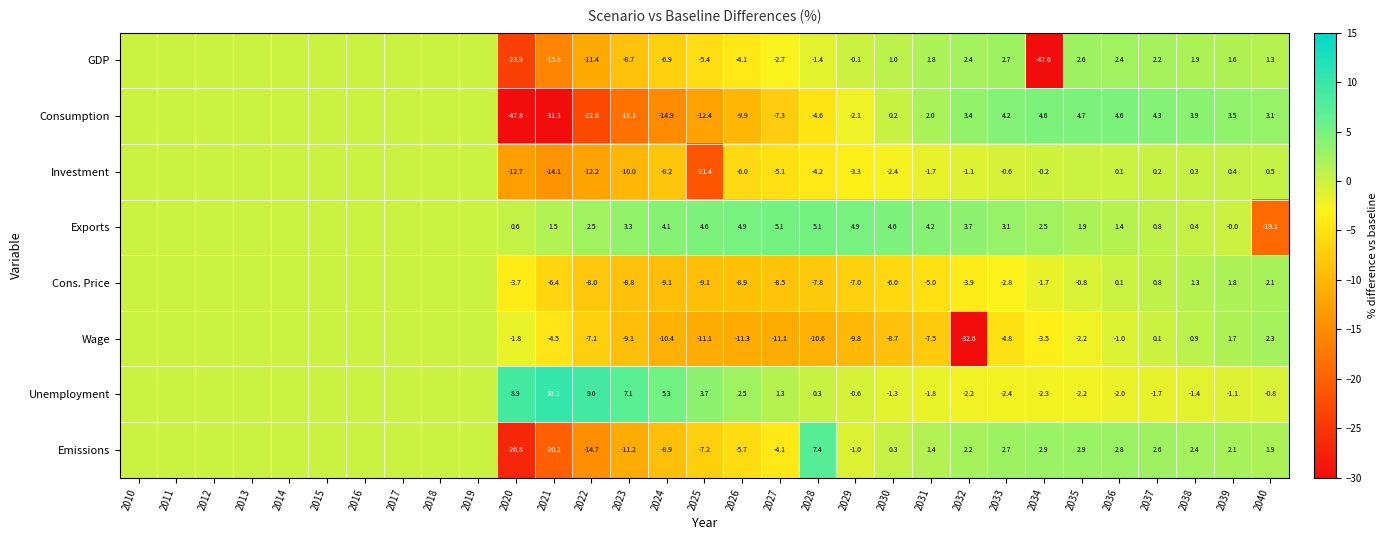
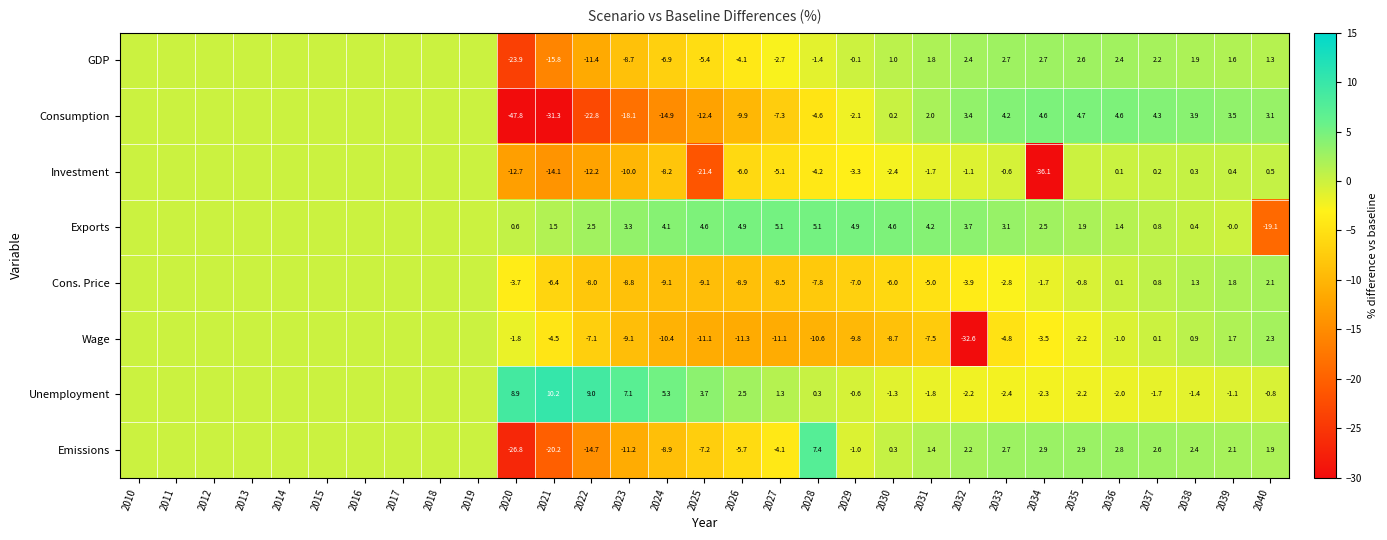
  {
    "GDP": {
      "2020": -23.9,
      "2021": -15.8,
      "2022": -11.4,
      "2023": -8.7,
      "2024": -6.9,
      "2025": -5.4,
      "2026": -4.1,
      "2027": -2.7,
      "2028": -1.4,
      "2029": -0.1,
      "2030": 1.0,
      "2031": 1.8,
      "2032": 2.4,
      "2033": 2.7,
-     "2034": -47.6,
+     "2034": 2.7,
      "2035": 2.6,
      "2036": 2.4,
      "2037": 2.2,
      "2038": 1.9,
      "2039": 1.6,
      "2040": 1.3
    },
    "Consumption": {
      "2020": -47.8,
      "2021": -31.3,
      "2022": -22.8,
      "2023": -18.1,
      "2024": -14.9,
      "2025": -12.4,
      "2026": -9.9,
      "2027": -7.3,
      "2028": -4.6,
      "2029": -2.1,
      "2030": 0.2,
      "2031": 2.0,
      "2032": 3.4,
      "2033": 4.2,
      "2034": 4.6,
      "2035": 4.7,
      "2036": 4.6,
      "2037": 4.3,
      "2038": 3.9,
      "2039": 3.5,
      "2040": 3.1
    },
    "Investment": {
      "2020": -12.7,
      "2021": -14.1,
      "2022": -12.2,
      "2023": -10.0,
      "2024": -8.2,
      "2025": -21.4,
      "2026": -6.0,
      "2027": -5.1,
      "2028": -4.2,
      "2029": -3.3,
      "2030": -2.4,
      "2031": -1.7,
      "2032": -1.1,
      "2033": -0.6,
-     "2034": -0.2,
+     "2034": -36.1,
      "2036": 0.1,
      "2037": 0.2,
      "2038": 0.3,
      "2039": 0.4,
      "2040": 0.5
    },
    "Exports": {
      "2020": 0.6,
      "2021": 1.5,
      "2022": 2.5,
      "2023": 3.3,
      "2024": 4.1,
      "2025": 4.6,
      "2026": 4.9,
      "2027": 5.1,
      "2028": 5.1,
      "2029": 4.9,
      "2030": 4.6,
      "2031": 4.2,
      "2032": 3.7,
      "2033": 3.1,
      "2034": 2.5,
      "2035": 1.9,
      "2036": 1.4,
      "2037": 0.8,
      "2038": 0.4,
      "2039": -0.0,
      "2040": -19.1
    },
    "Cons. Price": {
      "2020": -3.7,
      "2021": -6.4,
      "2022": -8.0,
      "2023": -8.8,
      "2024": -9.1,
      "2025": -9.1,
      "2026": -8.9,
      "2027": -8.5,
      "2028": -7.8,
      "2029": -7.0,
      "2030": -6.0,
      "2031": -5.0,
      "2032": -3.9,
      "2033": -2.8,
      "2034": -1.7,
      "2035": -0.8,
      "2036": 0.1,
      "2037": 0.8,
      "2038": 1.3,
      "2039": 1.8,
      "2040": 2.1
    },
    "Wage": {
      "2020": -1.8,
      "2021": -4.5,
      "2022": -7.1,
      "2023": -9.1,
      "2024": -10.4,
      "2025": -11.1,
      "2026": -11.3,
      "2027": -11.1,
      "2028": -10.6,
      "2029": -9.8,
      "2030": -8.7,
      "2031": -7.5,
      "2032": -32.6,
      "2033": -4.8,
      "2034": -3.5,
      "2035": -2.2,
      "2036": -1.0,
      "2037": 0.1,
      "2038": 0.9,
      "2039": 1.7,
      "2040": 2.3
    },
    "Unemployment": {
      "2020": 8.9,
      "2021": 10.2,
      "2022": 9.0,
      "2023": 7.1,
      "2024": 5.3,
      "2025": 3.7,
      "2026": 2.5,
      "2027": 1.3,
      "2028": 0.3,
      "2029": -0.6,
      "2030": -1.3,
      "2031": -1.8,
      "2032": -2.2,
      "2033": -2.4,
      "2034": -2.3,
      "2035": -2.2,
      "2036": -2.0,
      "2037": -1.7,
      "2038": -1.4,
      "2039": -1.1,
      "2040": -0.8
    },
    "Emissions": {
      "2020": -26.8,
      "2021": -20.2,
      "2022": -14.7,
      "2023": -11.2,
      "2024": -8.9,
      "2025": -7.2,
      "2026": -5.7,
      "2027": -4.1,
      "2028": 7.4,
      "2029": -1.0,
      "2030": 0.3,
      "2031": 1.4,
      "2032": 2.2,
      "2033": 2.7,
      "2034": 2.9,
      "2035": 2.9,
      "2036": 2.8,
      "2037": 2.6,
      "2038": 2.4,
      "2039": 2.1,
      "2040": 1.9
    }
  }
